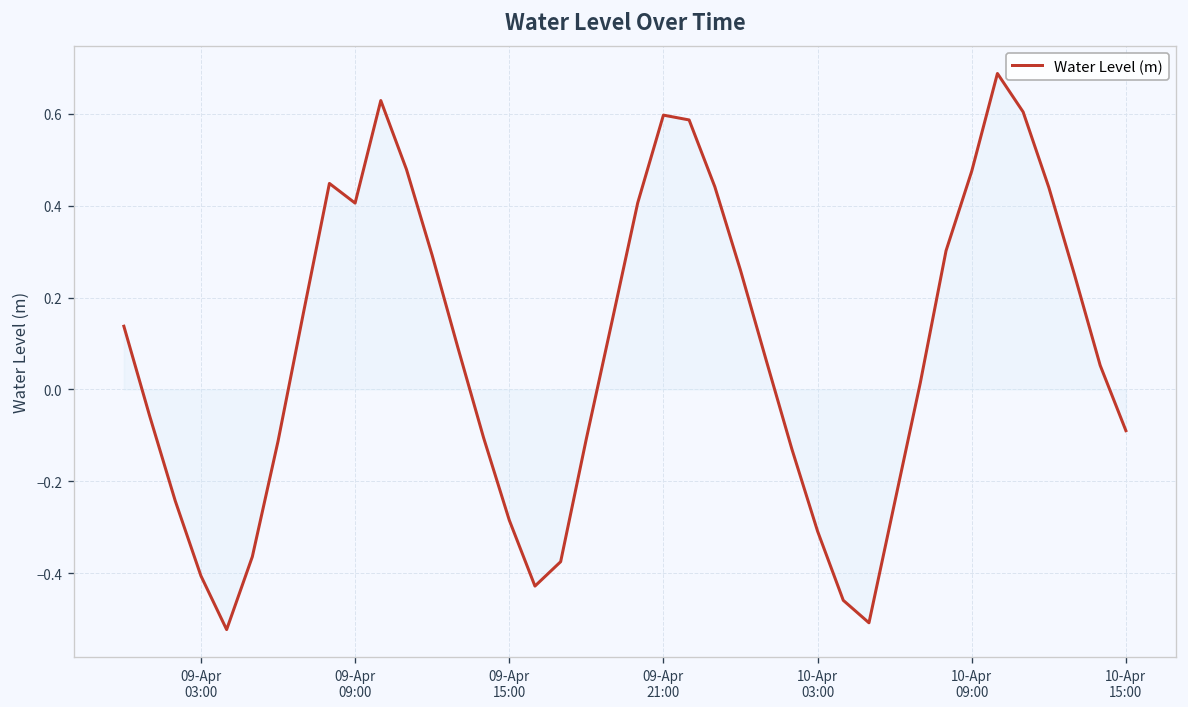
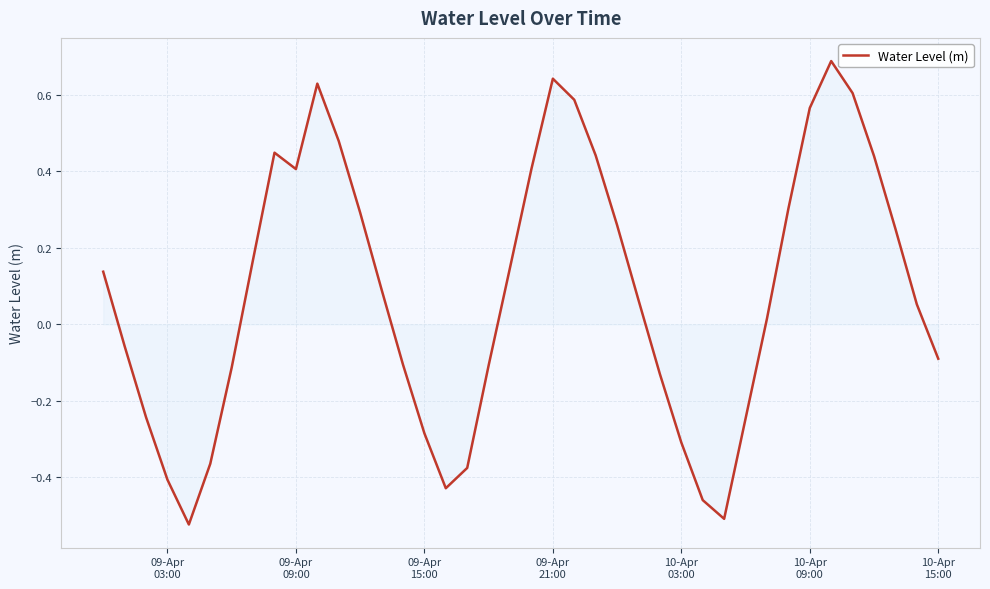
  {
    "Water Level (m)": {
      "09-Apr 03:00": -0.41,
      "09-Apr 15:00": -0.28,
-     "09-Apr 21:00": 0.60,
+     "09-Apr 21:00": 0.64,
      "10-Apr 03:00": -0.31,
-     "10-Apr 09:00": 0.48,
+     "10-Apr 09:00": 0.57,
      "10-Apr 15:00": -0.09
    }
  }
